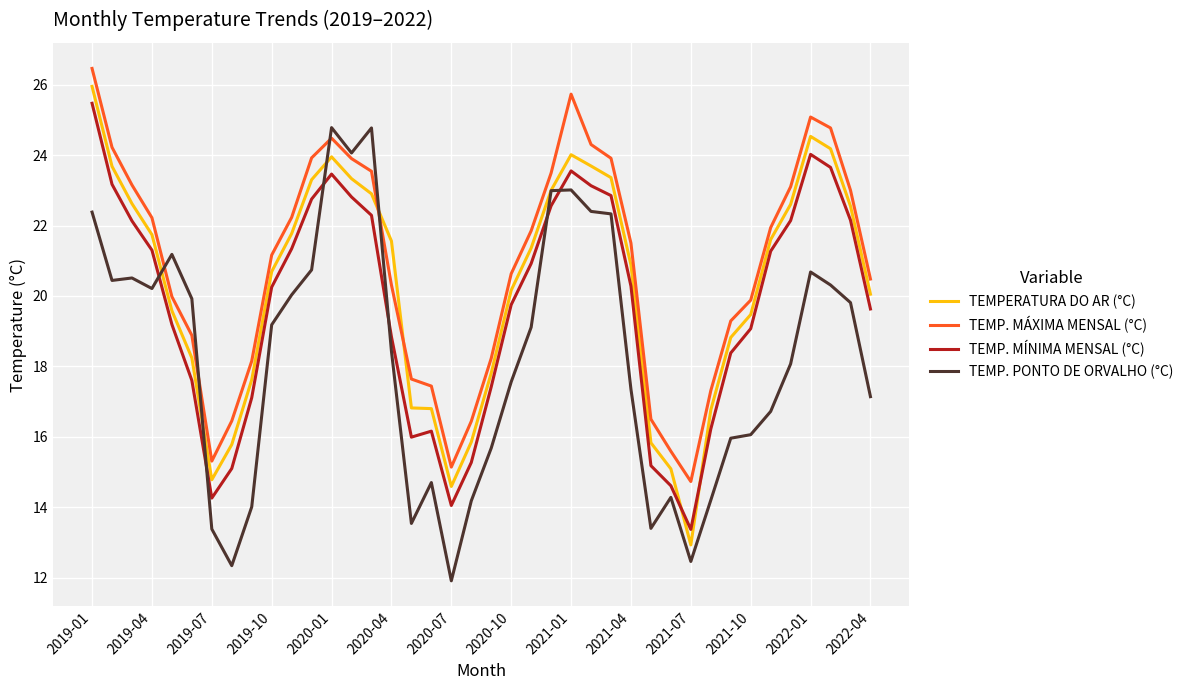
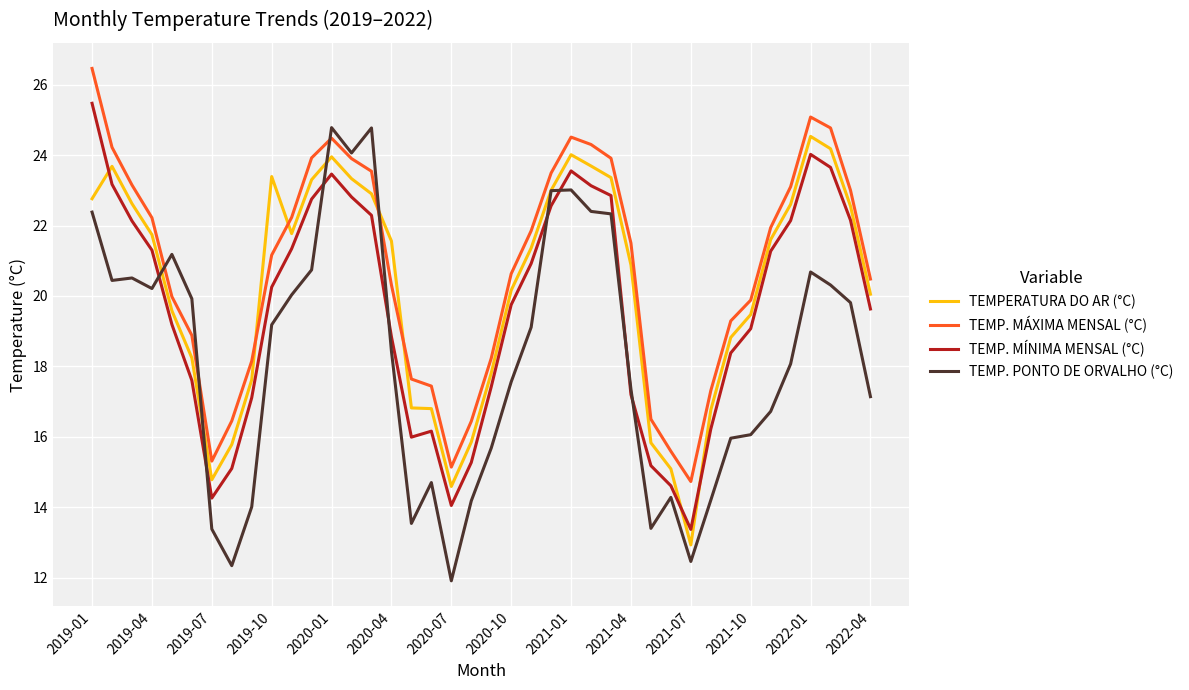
  {
    "TEMPERATURA DO AR (°C)": {
-     "2019-01": 26.0,
+     "2019-01": 22.8,
      "2019-04": 21.7,
      "2019-07": 14.8,
-     "2019-10": 20.7,
+     "2019-10": 23.4,
      "2020-01": 24.0,
      "2020-04": 21.6,
      "2020-07": 14.6,
      "2020-10": 20.2,
      "2021-01": 24.0,
      "2021-04": 20.9,
      "2021-07": 12.9,
      "2021-10": 19.5,
      "2022-01": 24.5,
      "2022-04": 20.1
    },
    "TEMP. MÁXIMA MENSAL (°C)": {
      "2019-01": 26.5,
      "2019-04": 22.2,
      "2019-07": 15.3,
      "2019-10": 21.2,
      "2020-01": 24.5,
      "2020-04": 20.3,
      "2020-07": 15.1,
      "2020-10": 20.6,
-     "2021-01": 25.7,
+     "2021-01": 24.5,
      "2021-04": 21.5,
      "2021-07": 14.7,
      "2021-10": 19.9,
      "2022-01": 25.1,
      "2022-04": 20.5
    },
    "TEMP. MÍNIMA MENSAL (°C)": {
      "2019-01": 25.5,
      "2019-04": 21.3,
      "2019-07": 14.3,
      "2019-10": 20.3,
      "2020-01": 23.5,
      "2020-04": 18.8,
      "2020-07": 14.1,
      "2020-10": 19.8,
      "2021-01": 23.6,
-     "2021-04": 20.3,
+     "2021-04": 17.2,
      "2021-07": 13.4,
      "2021-10": 19.1,
      "2022-01": 24.0,
      "2022-04": 19.6
    },
    "TEMP. PONTO DE ORVALHO (°C)": {
      "2019-01": 22.4,
      "2019-04": 20.2,
      "2019-07": 13.4,
      "2019-10": 19.2,
      "2020-01": 24.8,
      "2020-04": 18.4,
      "2020-07": 11.9,
      "2020-10": 17.6,
      "2021-01": 23.0,
      "2021-04": 17.4,
      "2021-07": 12.5,
      "2021-10": 16.1,
      "2022-01": 20.7,
      "2022-04": 17.1
    }
  }
